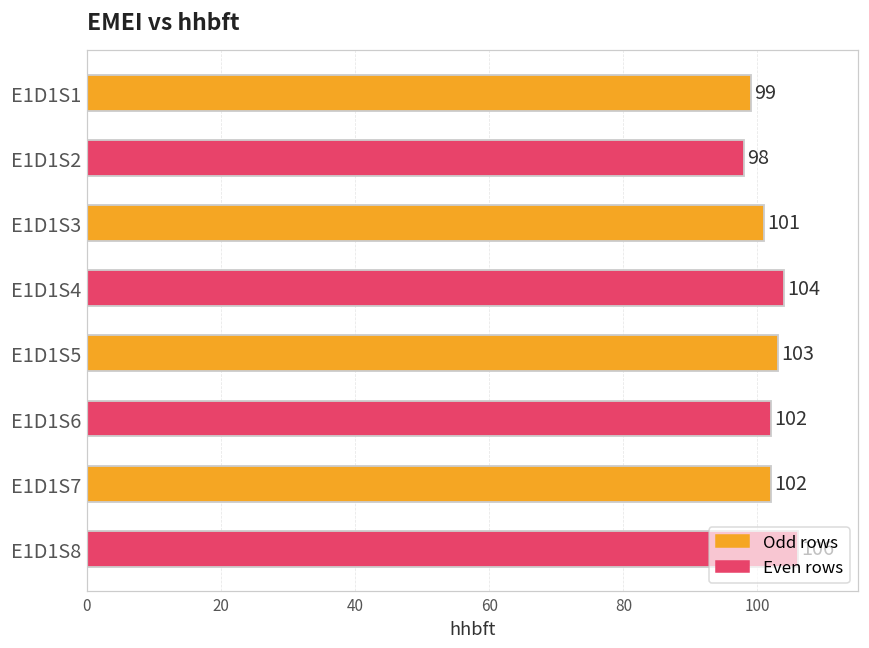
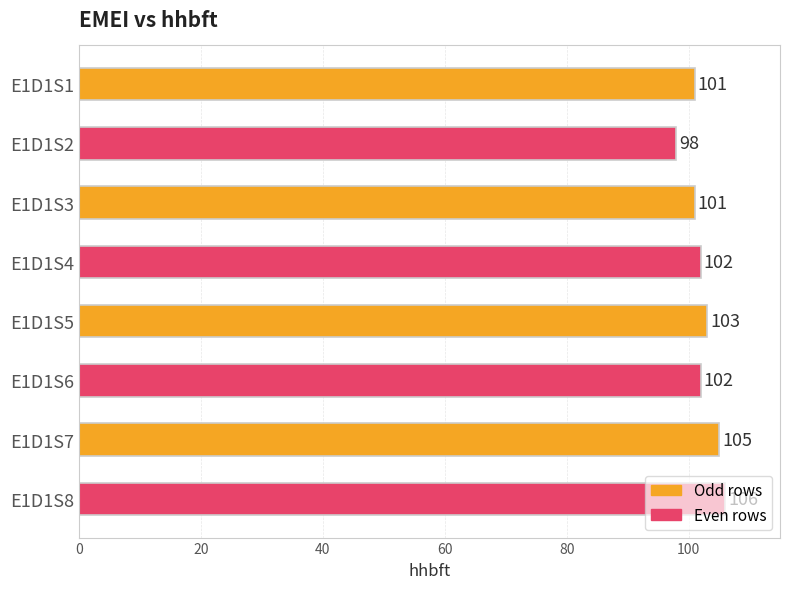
  {
-   "E1D1S1": 99,
+   "E1D1S1": 101,
    "E1D1S2": 98,
    "E1D1S3": 101,
-   "E1D1S4": 104,
+   "E1D1S4": 102,
    "E1D1S5": 103,
    "E1D1S6": 102,
-   "E1D1S7": 102
+   "E1D1S7": 105
  }
